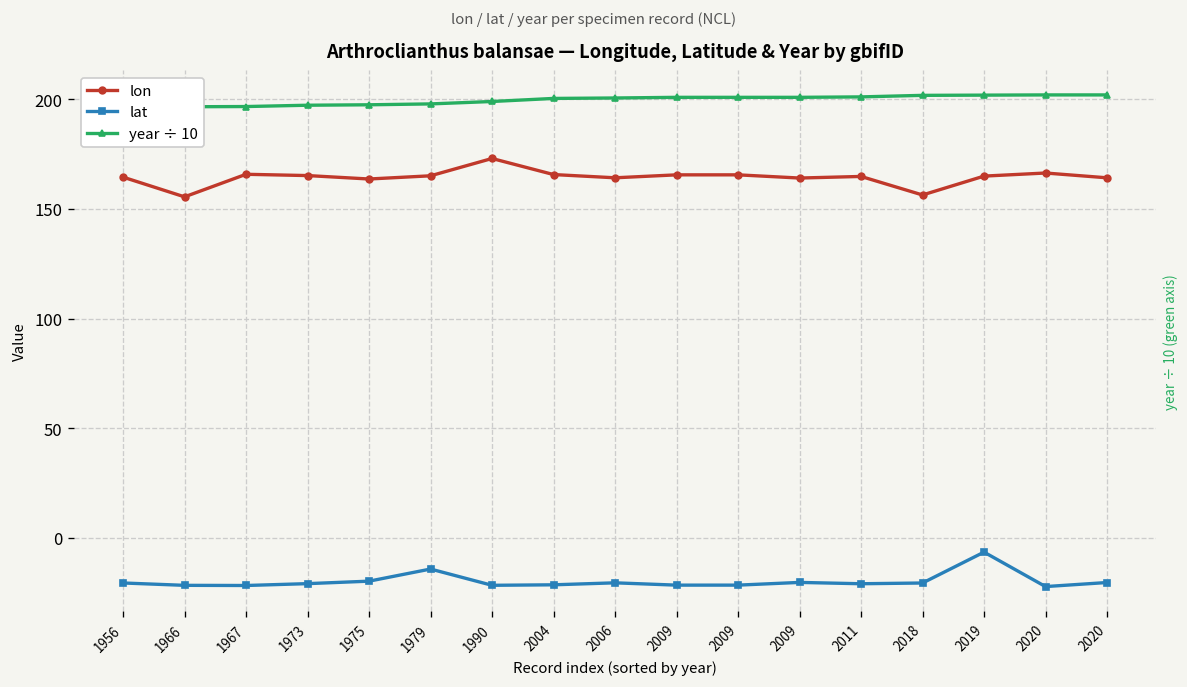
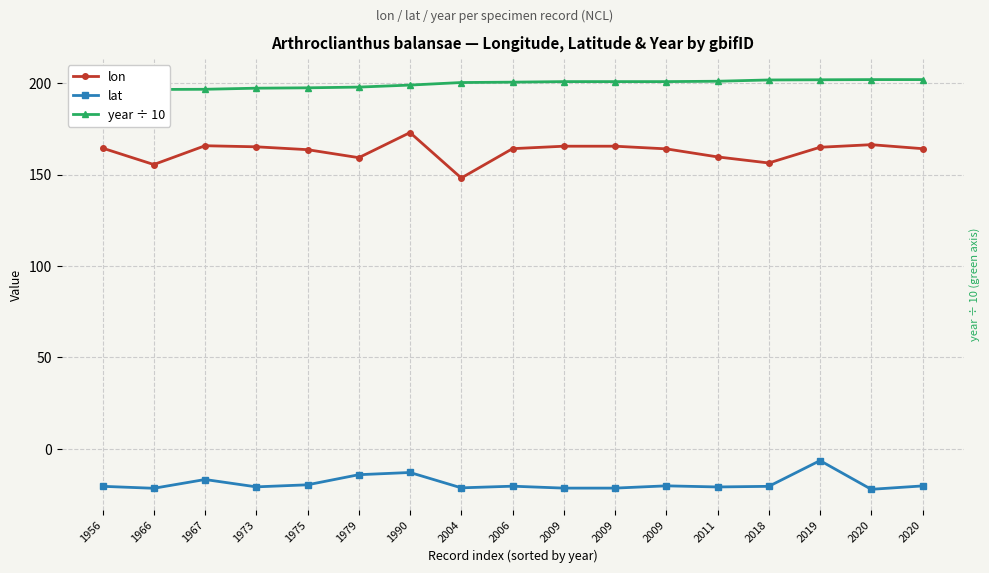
  {
    "lon": {
      "1956": 165,
      "1966": 156,
      "1967": 166,
      "1973": 165,
      "1975": 164,
-     "1979": 165,
+     "1979": 159,
      "1990": 173,
-     "2004": 166,
+     "2004": 148,
      "2006": 164,
-     "2011": 165,
+     "2011": 160,
      "2018": 156,
      "2019": 165
    },
    "lat": {
      "1956": -21,
      "1966": -22,
-     "1967": -22,
+     "1967": -17,
      "1973": -21,
      "1975": -20,
      "1979": -14,
-     "1990": -22,
+     "1990": -13,
      "2004": -21,
      "2006": -20,
      "2011": -21,
      "2018": -21,
      "2019": -6
    },
    "year ÷ 10": {
      "1967": 197,
      "1973": 197,
      "1975": 198,
      "1979": 198,
      "1990": 199,
      "2004": 200,
      "2006": 201,
      "2011": 201,
      "2018": 202,
      "2019": 202
    }
  }
